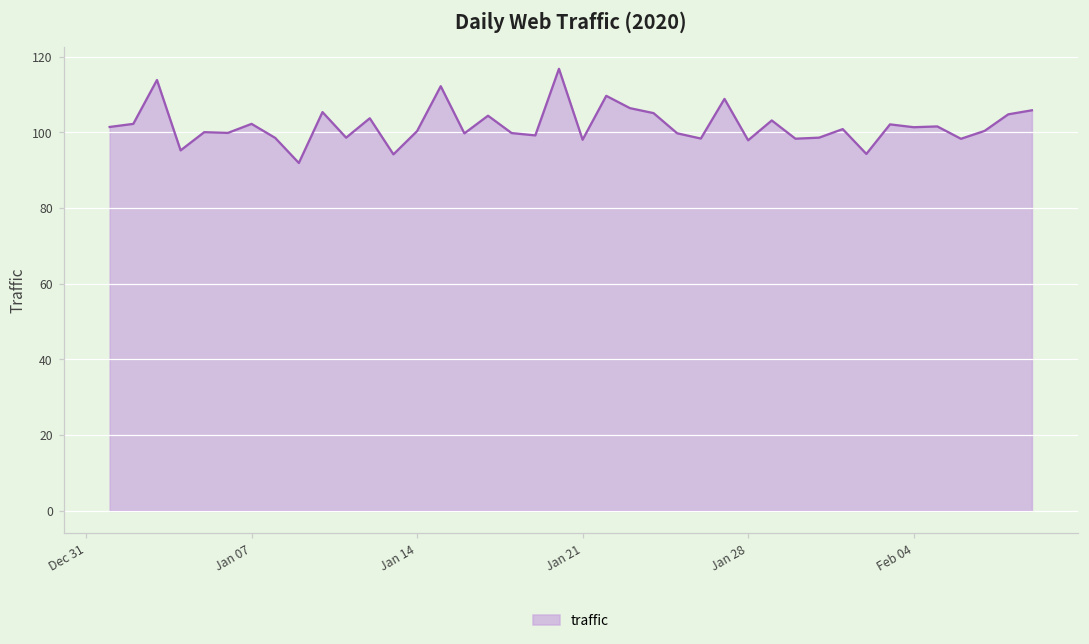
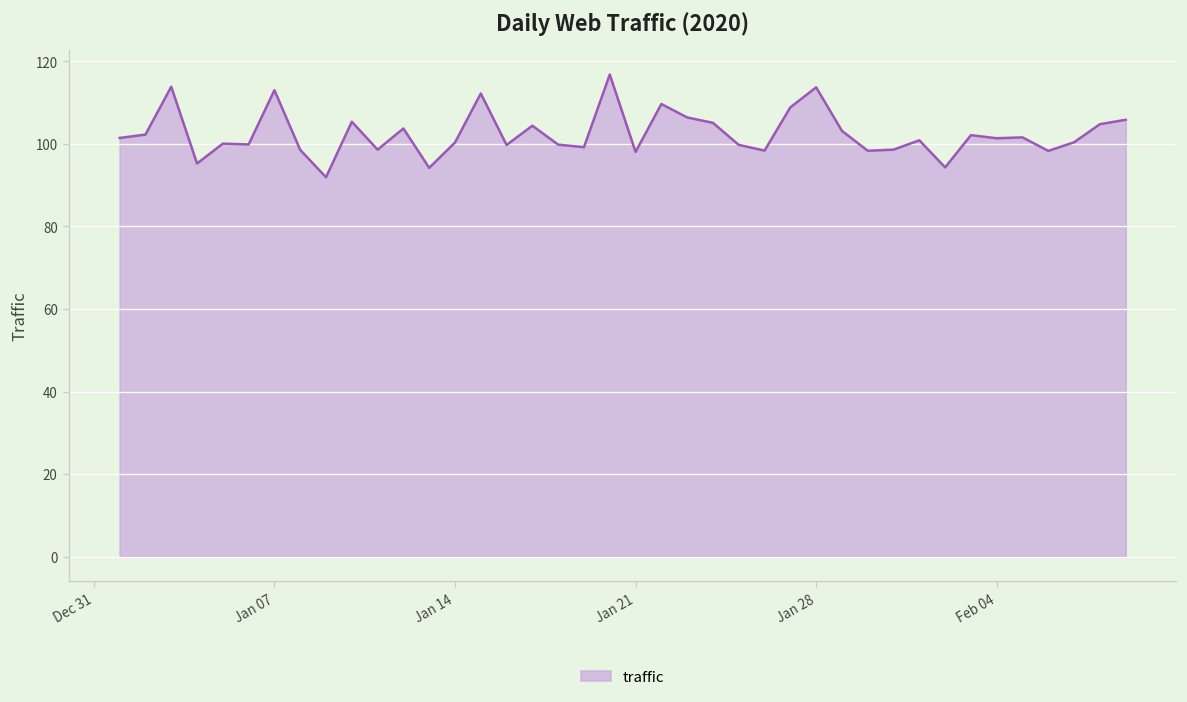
  {
-   "Jan 07": 102,
+   "Jan 07": 113,
    "Jan 14": 100,
    "Jan 21": 98,
-   "Jan 28": 98,
+   "Jan 28": 114,
    "Feb 04": 101
  }
